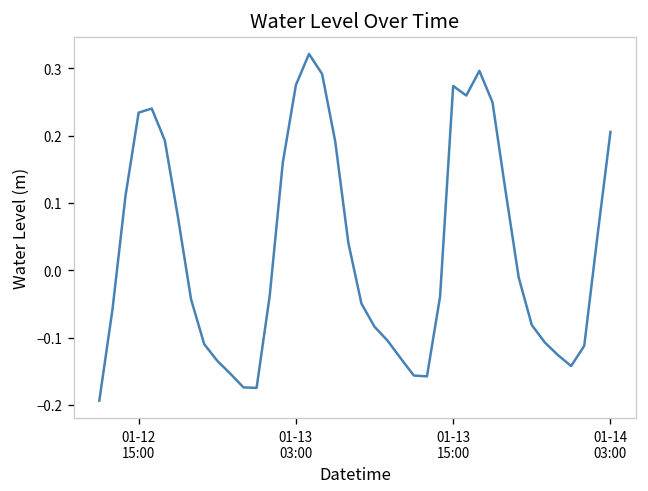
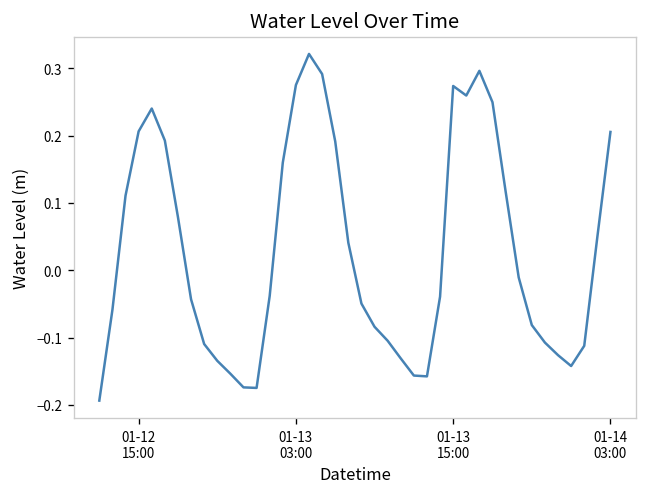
  {
-   "01-12 15:00": 0.23,
+   "01-12 15:00": 0.21,
    "01-13 03:00": 0.27,
    "01-13 15:00": 0.27,
    "01-14 03:00": 0.21
  }
